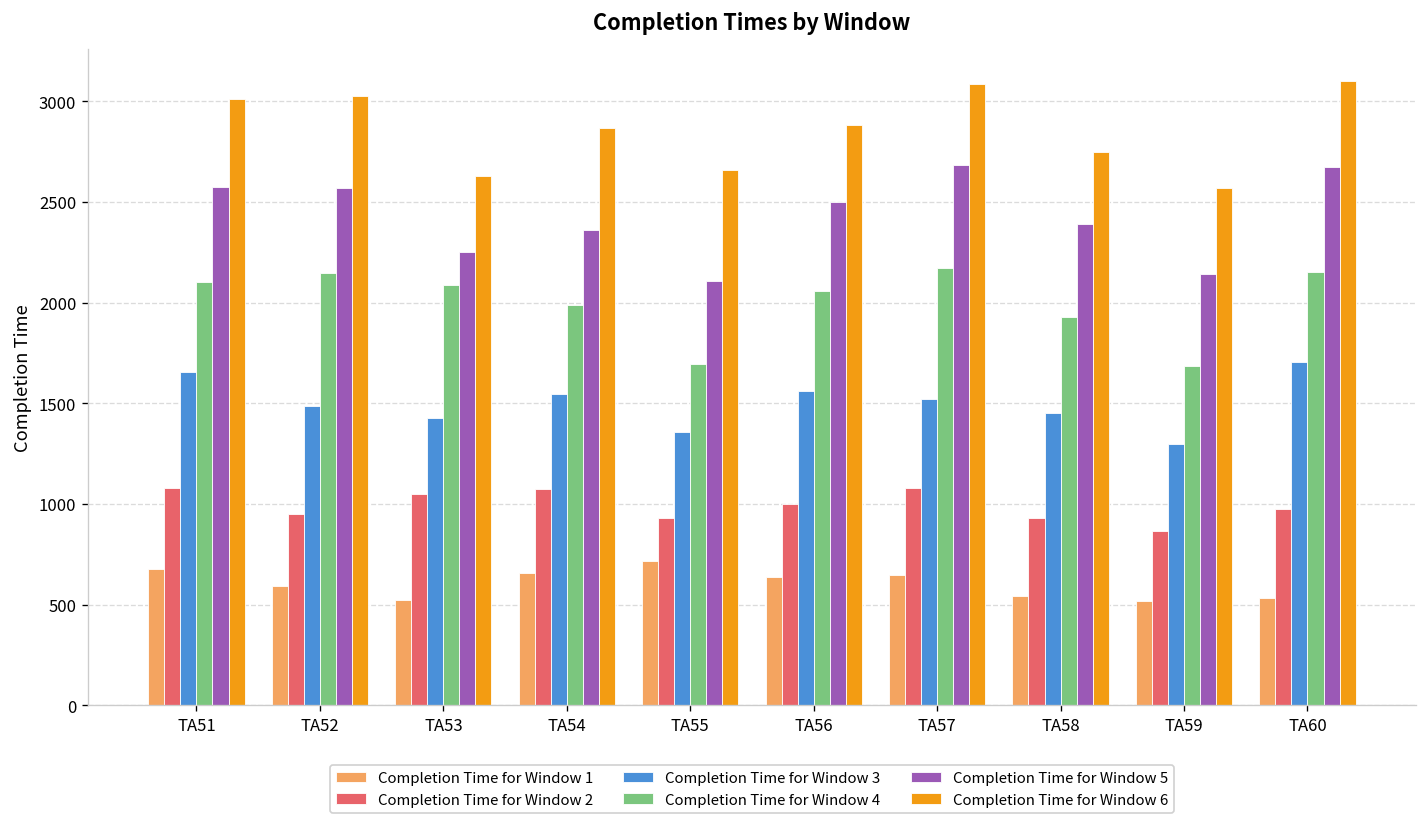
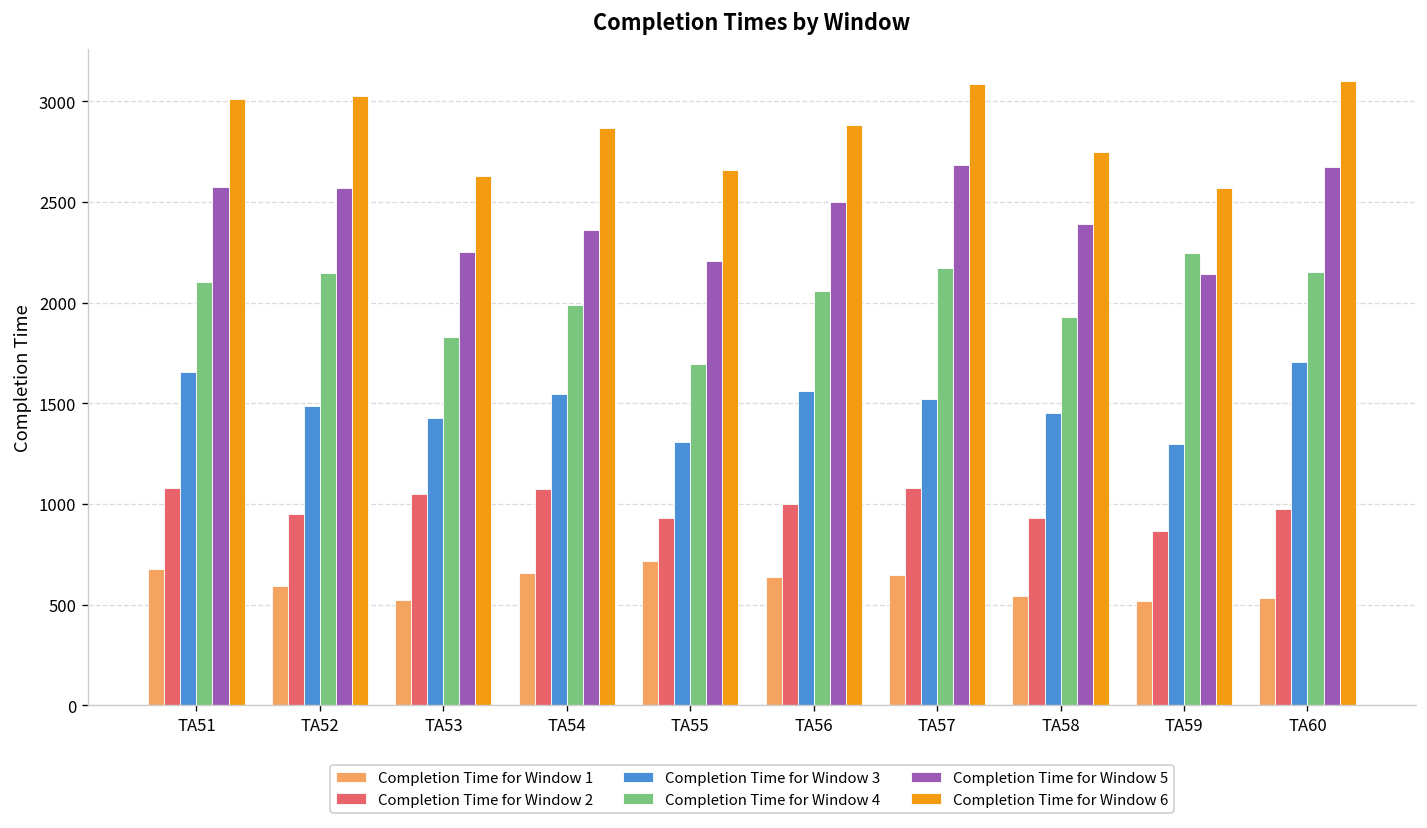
  {
    "Completion Time for Window 1": {
      "TA51": 680,
      "TA52": 600,
      "TA53": 520,
      "TA54": 660,
      "TA55": 720,
      "TA56": 640,
      "TA57": 650,
      "TA58": 540,
      "TA59": 520,
      "TA60": 540
    },
    "Completion Time for Window 2": {
      "TA51": 1080,
      "TA52": 950,
      "TA53": 1050,
      "TA54": 1070,
      "TA55": 930,
      "TA56": 1000,
      "TA57": 1080,
      "TA58": 930,
      "TA59": 870,
      "TA60": 970
    },
    "Completion Time for Window 3": {
      "TA51": 1660,
      "TA52": 1490,
      "TA53": 1430,
      "TA54": 1550,
-     "TA55": 1360,
+     "TA55": 1310,
      "TA56": 1560,
      "TA57": 1520,
      "TA58": 1450,
      "TA59": 1300,
      "TA60": 1710
    },
    "Completion Time for Window 4": {
      "TA51": 2100,
      "TA52": 2150,
-     "TA53": 2090,
+     "TA53": 1830,
      "TA54": 1990,
      "TA55": 1700,
      "TA56": 2060,
      "TA57": 2170,
      "TA58": 1930,
-     "TA59": 1690,
+     "TA59": 2250,
      "TA60": 2150
    },
    "Completion Time for Window 5": {
      "TA51": 2570,
      "TA52": 2570,
      "TA53": 2250,
      "TA54": 2360,
-     "TA55": 2110,
+     "TA55": 2210,
      "TA56": 2500,
      "TA57": 2680,
      "TA58": 2390,
      "TA59": 2140,
      "TA60": 2680
    },
    "Completion Time for Window 6": {
      "TA51": 3010,
      "TA52": 3030,
      "TA53": 2630,
      "TA54": 2870,
      "TA55": 2660,
      "TA56": 2890,
      "TA57": 3090,
      "TA58": 2750,
      "TA59": 2570,
      "TA60": 3100
    }
  }
